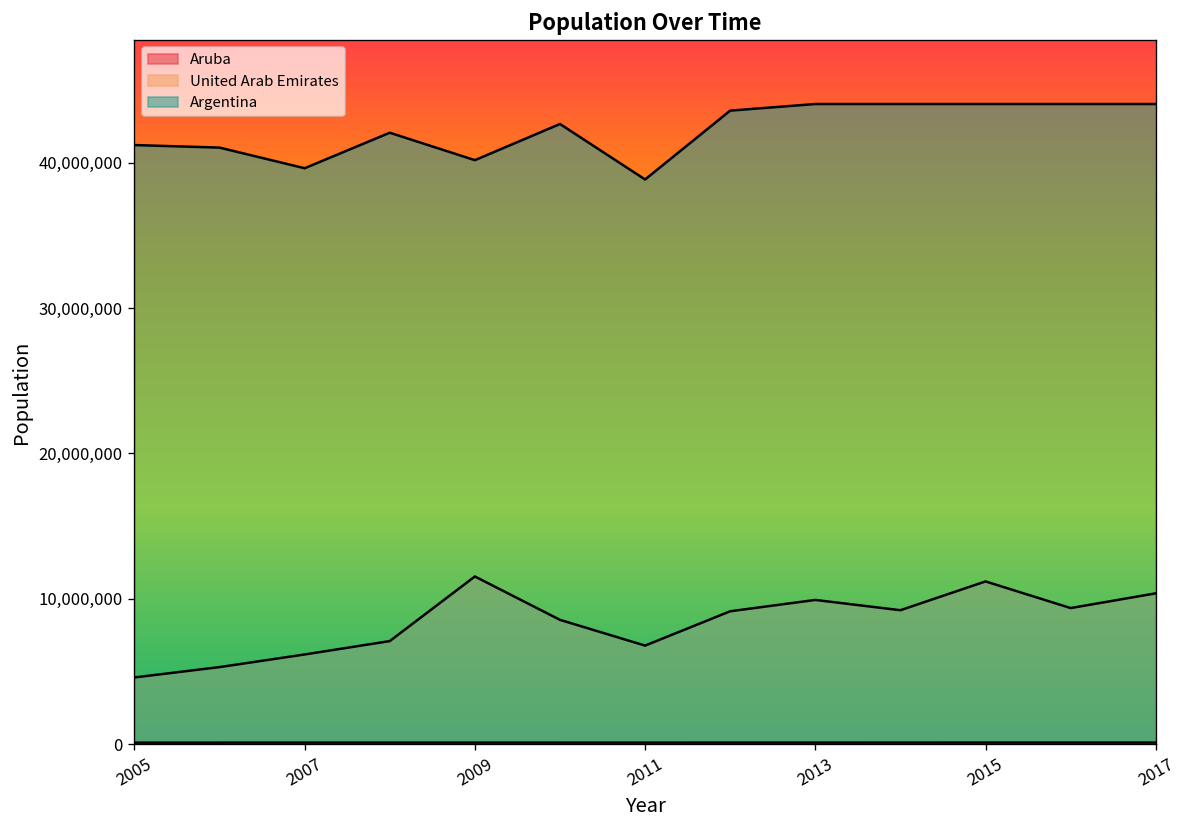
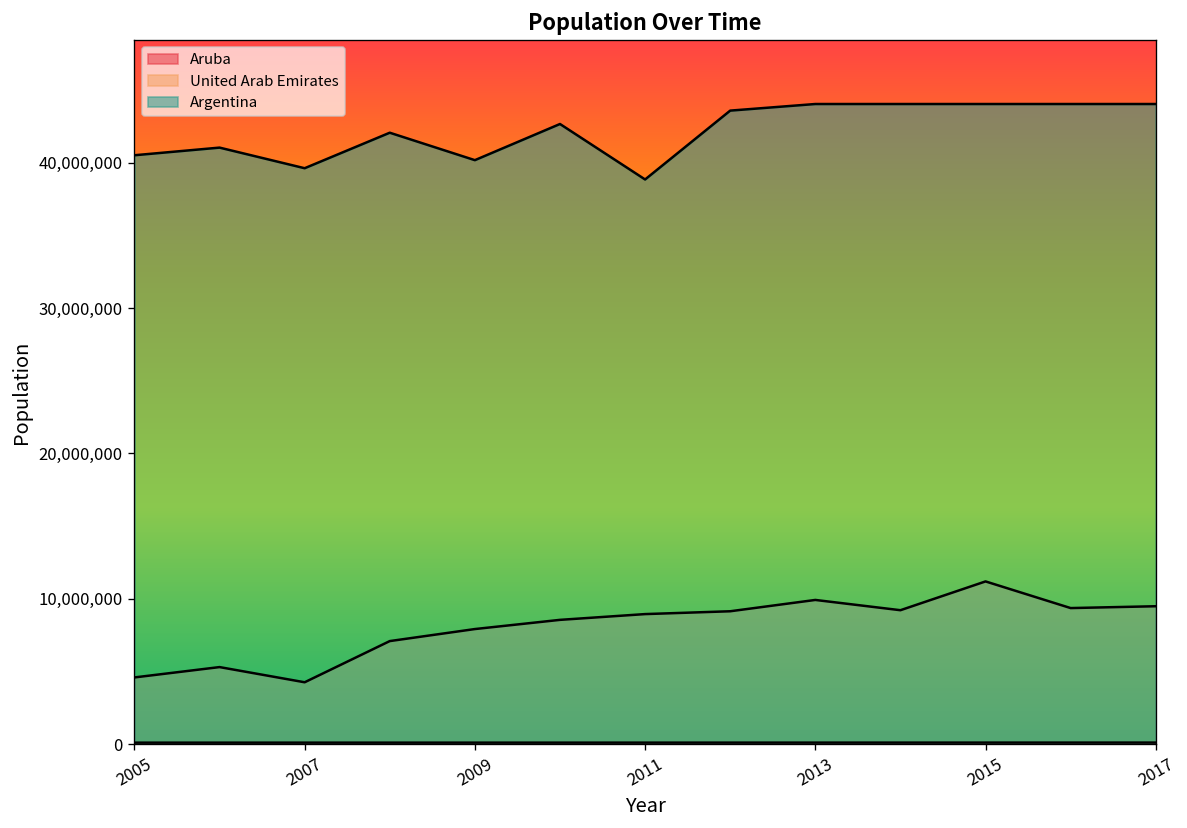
  {
    "Aruba": {
      "2005": "100,000",
      "2007": "100,000",
      "2009": "100,000",
      "2011": "100,000",
      "2013": "100,000",
      "2015": "100,000",
      "2017": "100,000"
    },
    "United Arab Emirates": {
      "2005": "4,600,000",
-     "2007": "6,200,000",
-     "2009": "11,500,000",
-     "2011": "6,800,000",
+     "2007": "4,300,000",
+     "2009": "7,900,000",
+     "2011": "8,900,000",
      "2013": "9,900,000",
      "2015": "11,200,000",
-     "2017": "10,400,000"
+     "2017": "9,500,000"
    },
    "Argentina": {
-     "2005": "41,200,000",
+     "2005": "40,500,000",
      "2007": "39,600,000",
      "2009": "40,200,000",
      "2011": "38,900,000",
      "2013": "44,000,000",
      "2015": "44,000,000",
      "2017": "44,000,000"
    }
  }
